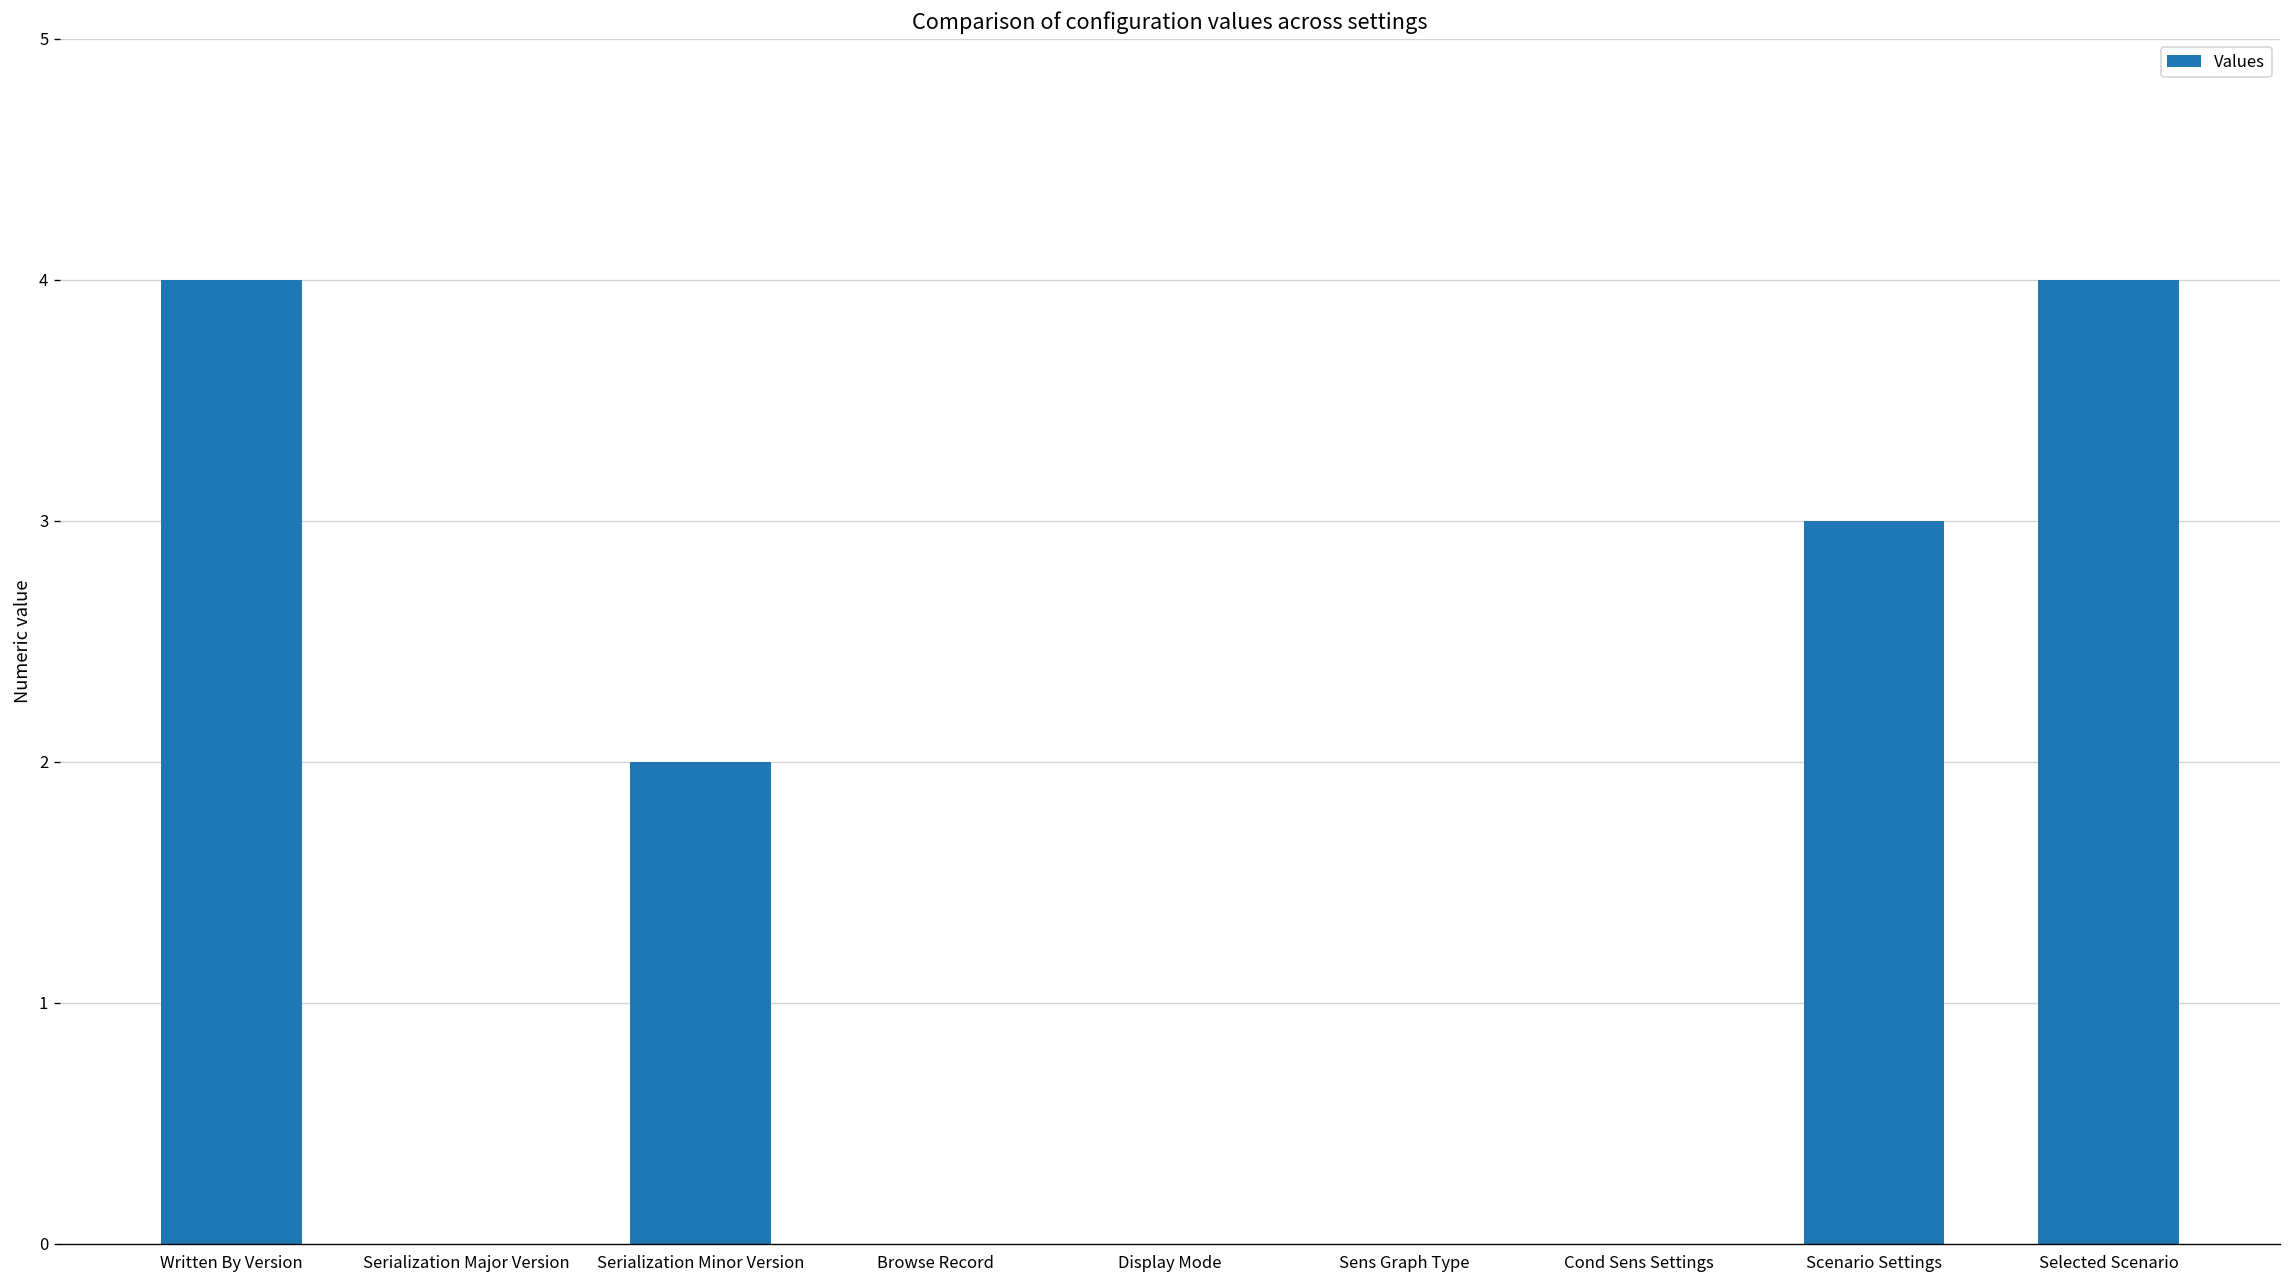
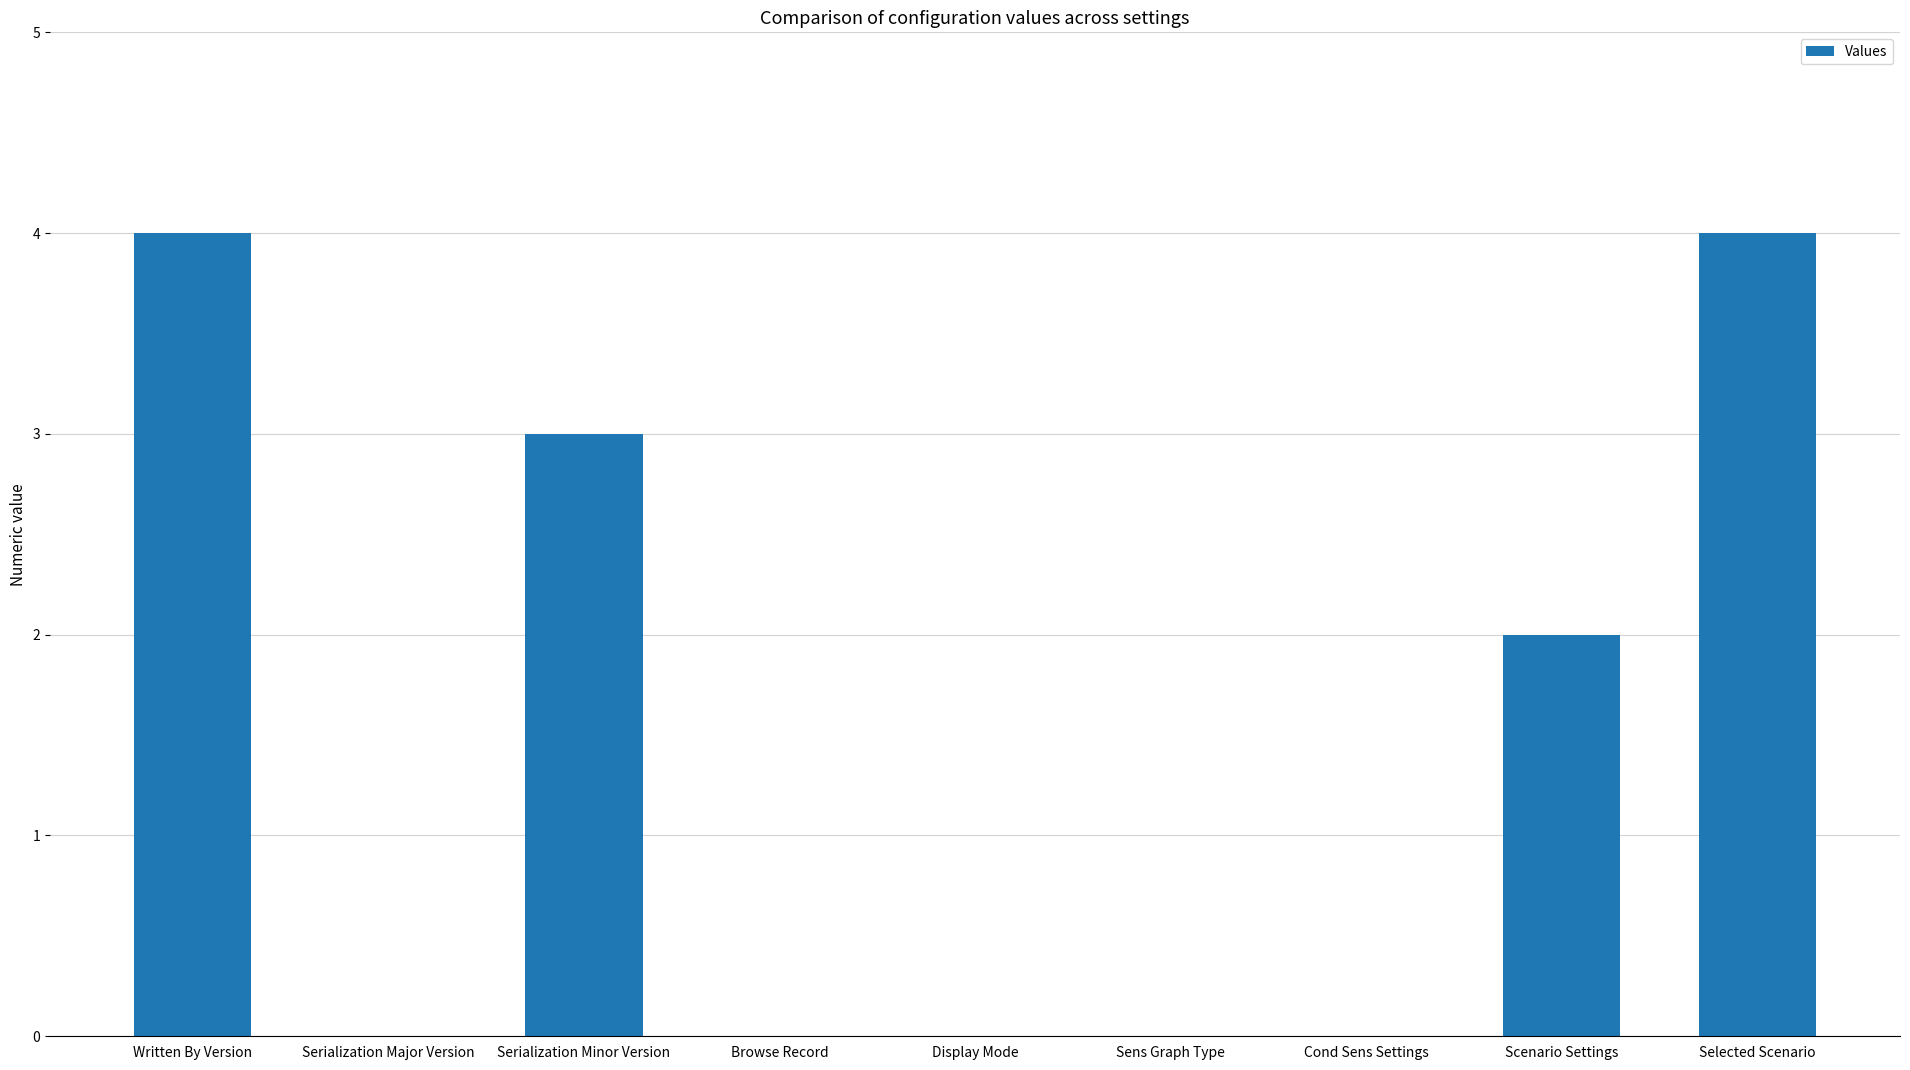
  {
    "Written By Version": 4,
    "Serialization Major Version": 0,
-   "Serialization Minor Version": 2,
+   "Serialization Minor Version": 3,
    "Browse Record": 0,
    "Display Mode": 0,
    "Sens Graph Type": 0,
    "Cond Sens Settings": 0,
-   "Scenario Settings": 3,
+   "Scenario Settings": 2,
    "Selected Scenario": 4
  }
